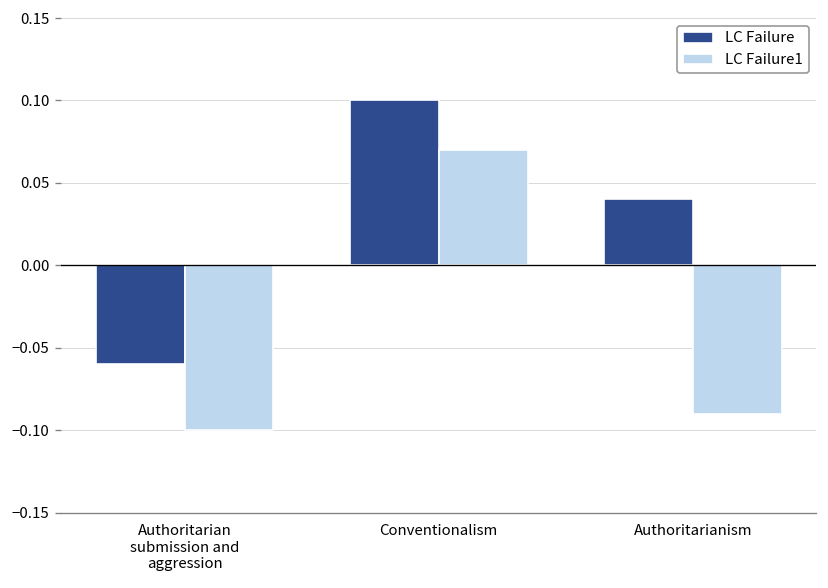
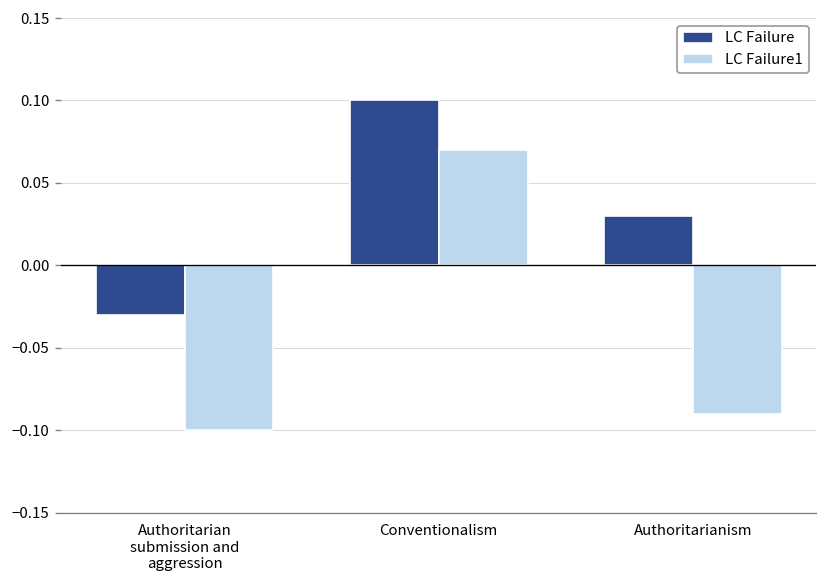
  {
    "LC Failure": {
-     "Authoritarian submission and aggression": -0.06,
+     "Authoritarian submission and aggression": -0.03,
      "Conventionalism": 0.10,
-     "Authoritarianism": 0.04
+     "Authoritarianism": 0.03
    },
    "LC Failure1": {
      "Authoritarian submission and aggression": -0.10,
      "Conventionalism": 0.07,
      "Authoritarianism": -0.09
    }
  }
